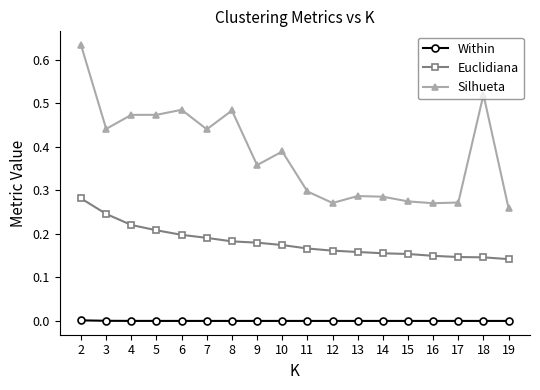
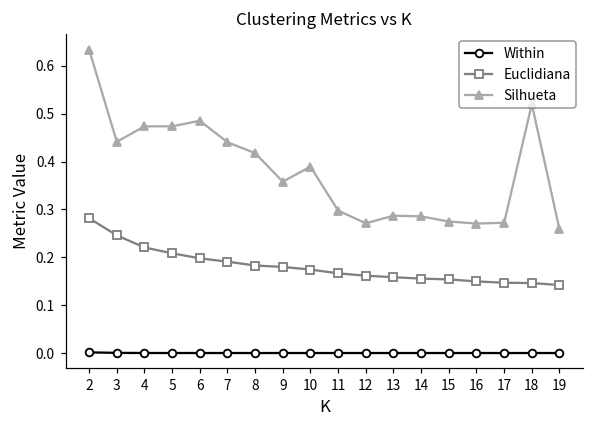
  {
    "Within": {
      "2": 0.00,
      "3": 0.00,
      "4": 0.00,
      "5": 0.00,
      "6": 0.00,
      "7": 0.00,
      "8": 0.00,
      "9": 0.00,
      "10": 0.00,
      "11": 0.00,
      "12": 0.00,
      "13": 0.00,
      "14": 0.00,
      "15": 0.00,
      "16": 0.00,
      "17": 0.00,
      "18": 0.00,
      "19": 0.00
    },
    "Euclidiana": {
      "2": 0.28,
      "3": 0.25,
      "4": 0.22,
      "5": 0.21,
      "6": 0.20,
      "7": 0.19,
      "8": 0.18,
      "9": 0.18,
      "10": 0.17,
      "11": 0.17,
      "12": 0.16,
      "13": 0.16,
      "14": 0.16,
      "15": 0.15,
      "16": 0.15,
      "17": 0.15,
      "18": 0.15,
      "19": 0.14
    },
    "Silhueta": {
      "2": 0.63,
      "3": 0.44,
      "4": 0.47,
      "5": 0.47,
      "6": 0.49,
      "7": 0.44,
-     "8": 0.48,
+     "8": 0.42,
      "9": 0.36,
      "10": 0.39,
      "11": 0.30,
      "12": 0.27,
      "13": 0.29,
      "14": 0.29,
      "15": 0.27,
      "16": 0.27,
      "17": 0.27,
      "19": 0.26
    }
  }
